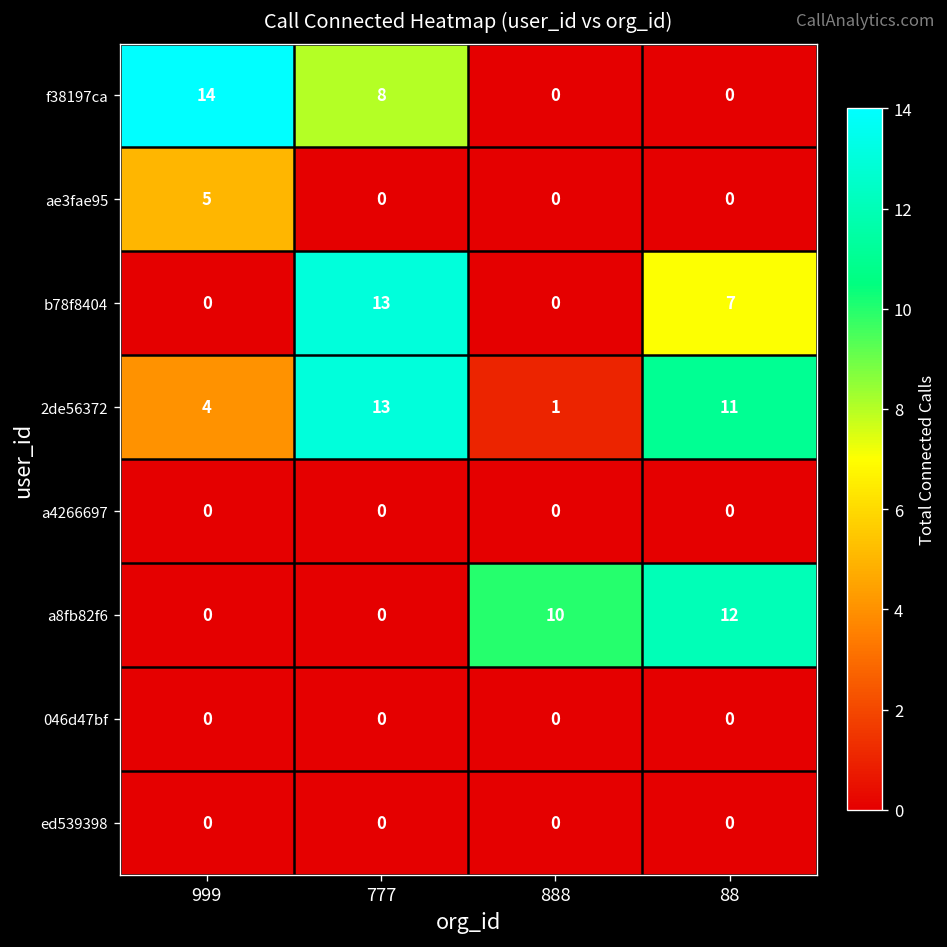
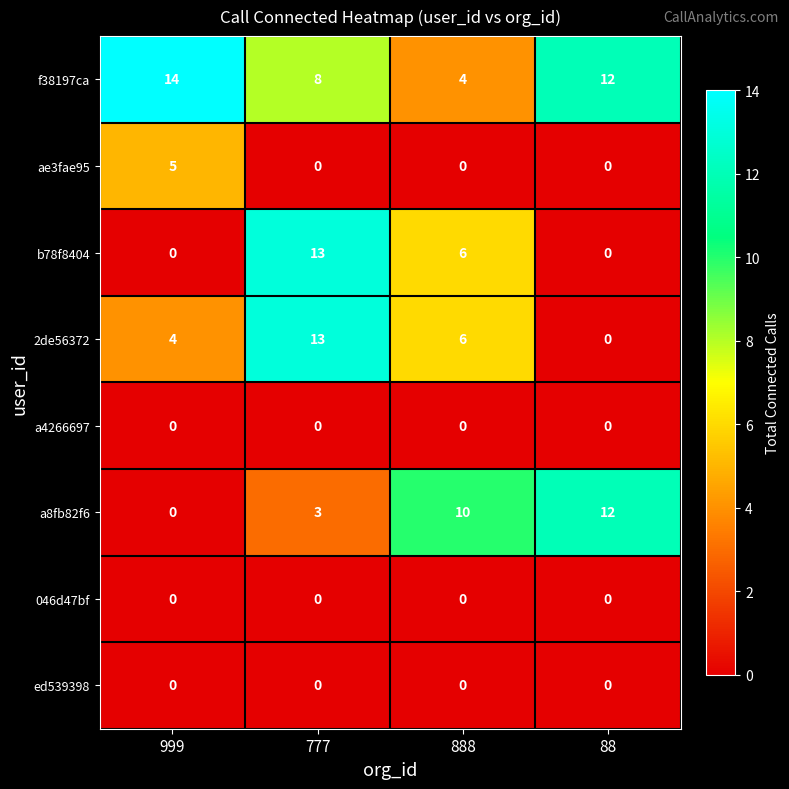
  {
    "f38197ca": {
      "999": 14,
      "777": 8,
-     "888": 0,
-     "88": 0
+     "888": 4,
+     "88": 12
    },
    "ae3fae95": {
      "999": 5,
      "777": 0,
      "888": 0,
      "88": 0
    },
    "b78f8404": {
      "999": 0,
      "777": 13,
-     "888": 0,
-     "88": 7
+     "888": 6,
+     "88": 0
    },
    "2de56372": {
      "999": 4,
      "777": 13,
-     "888": 1,
-     "88": 11
+     "888": 6,
+     "88": 0
    },
    "a4266697": {
      "999": 0,
      "777": 0,
      "888": 0,
      "88": 0
    },
    "a8fb82f6": {
      "999": 0,
-     "777": 0,
+     "777": 3,
      "888": 10,
      "88": 12
    },
    "046d47bf": {
      "999": 0,
      "777": 0,
      "888": 0,
      "88": 0
    },
    "ed539398": {
      "999": 0,
      "777": 0,
      "888": 0,
      "88": 0
    }
  }
